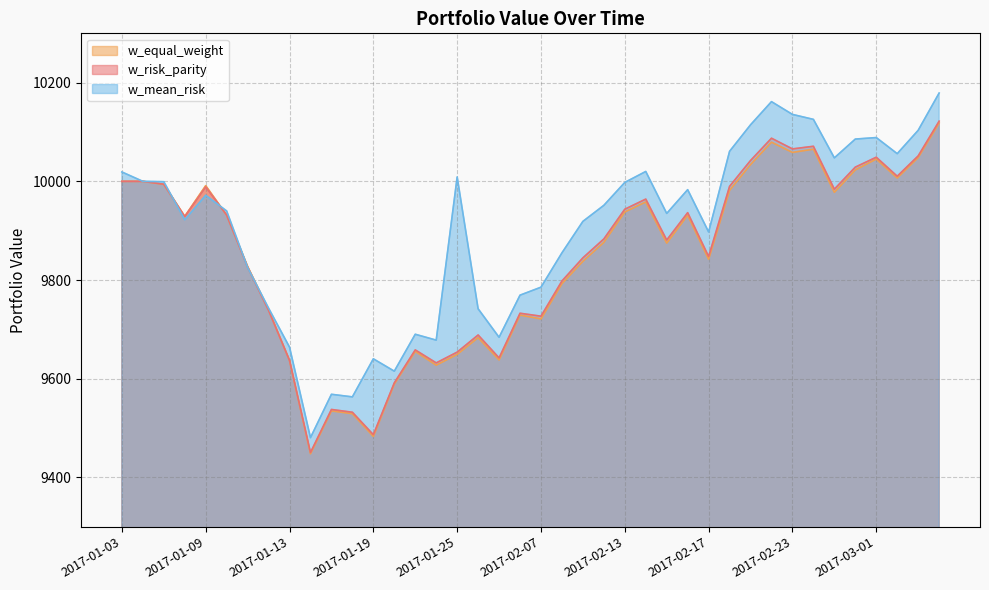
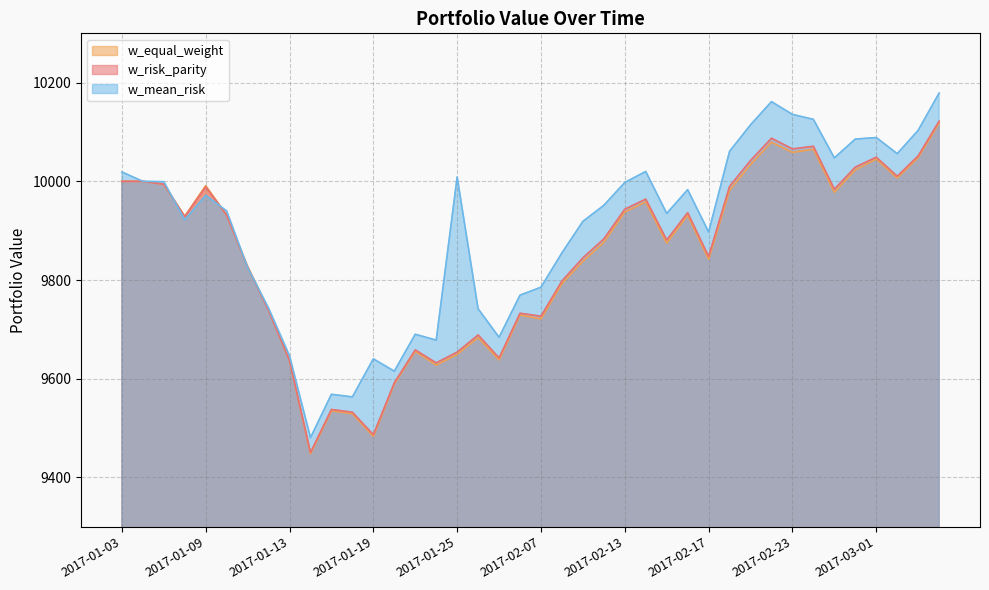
  {
    "w_mean_risk": {
      "2017-01-03": 10020,
      "2017-01-09": 9970,
-     "2017-01-13": 9660,
+     "2017-01-13": 9650,
      "2017-01-19": 9640,
      "2017-01-25": 10010,
      "2017-02-07": 9790,
      "2017-02-13": 10000,
      "2017-02-17": 9900,
      "2017-02-23": 10140,
      "2017-03-01": 10090
    }
  }
